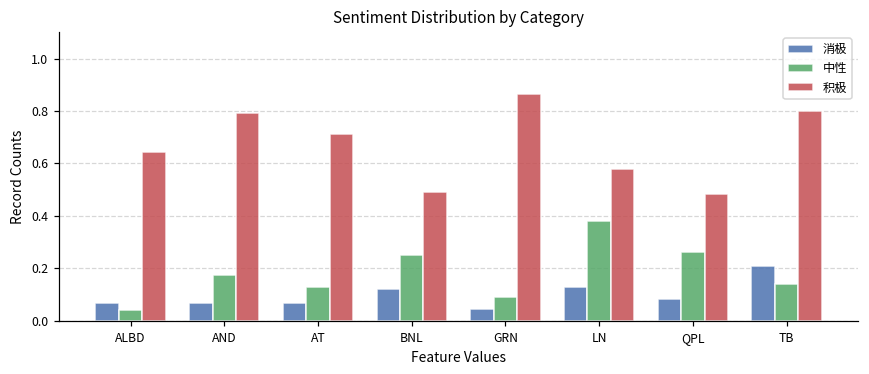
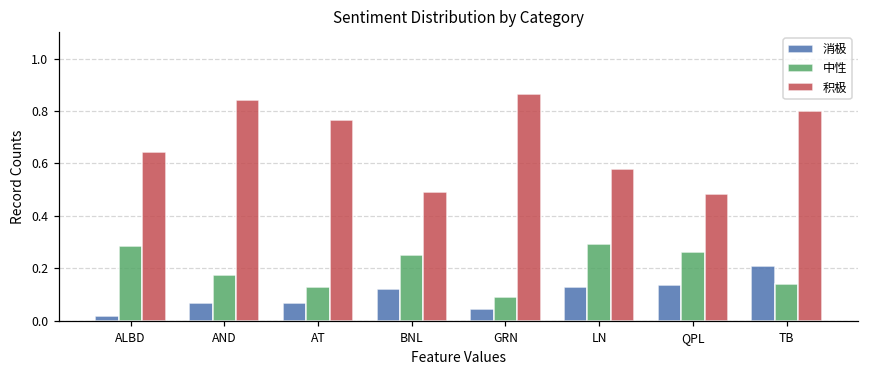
  {
    "消极": {
-     "ALBD": 0.07,
+     "ALBD": 0.02,
      "AND": 0.07,
      "AT": 0.07,
      "BNL": 0.12,
      "GRN": 0.04,
      "LN": 0.13,
-     "QPL": 0.09,
+     "QPL": 0.14,
      "TB": 0.21
    },
    "中性": {
-     "ALBD": 0.04,
+     "ALBD": 0.29,
      "AND": 0.18,
      "AT": 0.13,
      "BNL": 0.25,
      "GRN": 0.09,
-     "LN": 0.38,
+     "LN": 0.29,
      "QPL": 0.26,
      "TB": 0.14
    },
    "积极": {
      "ALBD": 0.65,
-     "AND": 0.79,
-     "AT": 0.71,
+     "AND": 0.84,
+     "AT": 0.77,
      "BNL": 0.49,
      "GRN": 0.87,
      "LN": 0.58,
      "QPL": 0.49,
      "TB": 0.80
    }
  }
